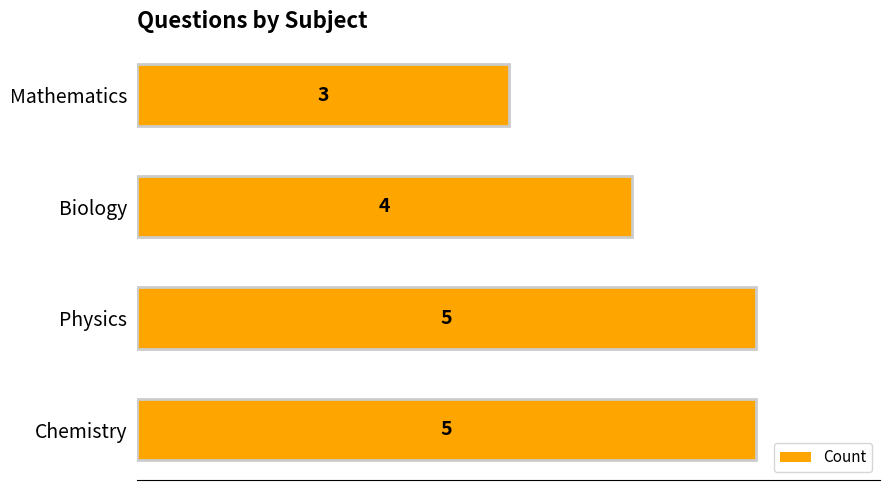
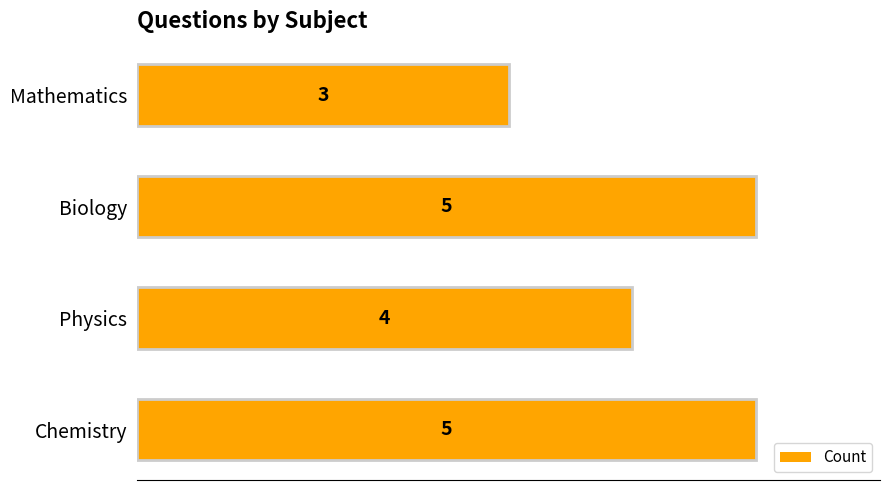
  {
    "Mathematics": 3,
-   "Biology": 4,
-   "Physics": 5,
+   "Biology": 5,
+   "Physics": 4,
    "Chemistry": 5
  }
